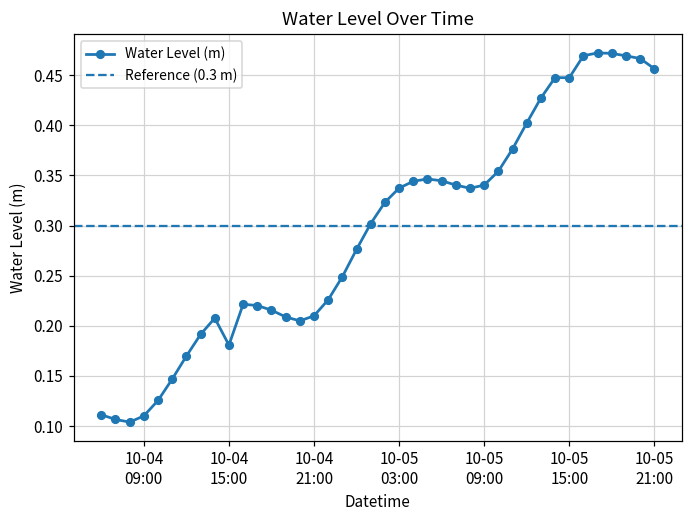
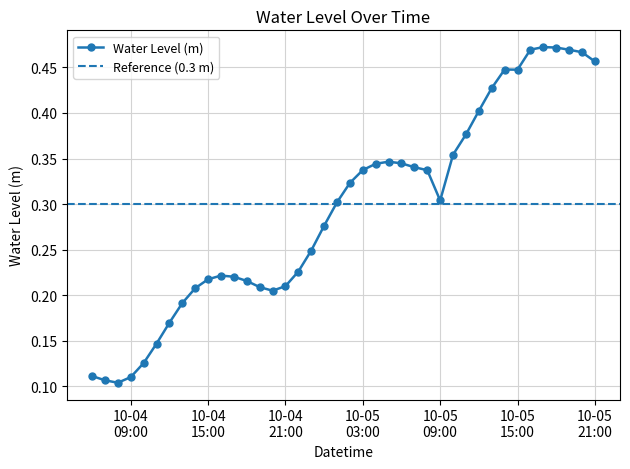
  {
    "10-04 09:00": 0.11,
-   "10-04 15:00": 0.18,
+   "10-04 15:00": 0.22,
    "10-04 21:00": 0.21,
    "10-05 03:00": 0.34,
-   "10-05 09:00": 0.34,
+   "10-05 09:00": 0.30,
    "10-05 15:00": 0.45,
    "10-05 21:00": 0.46
  }
